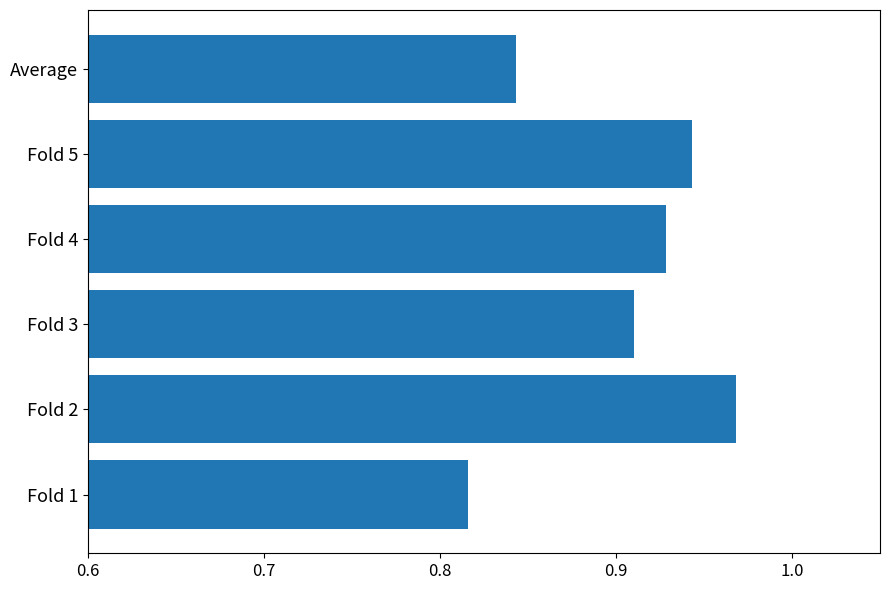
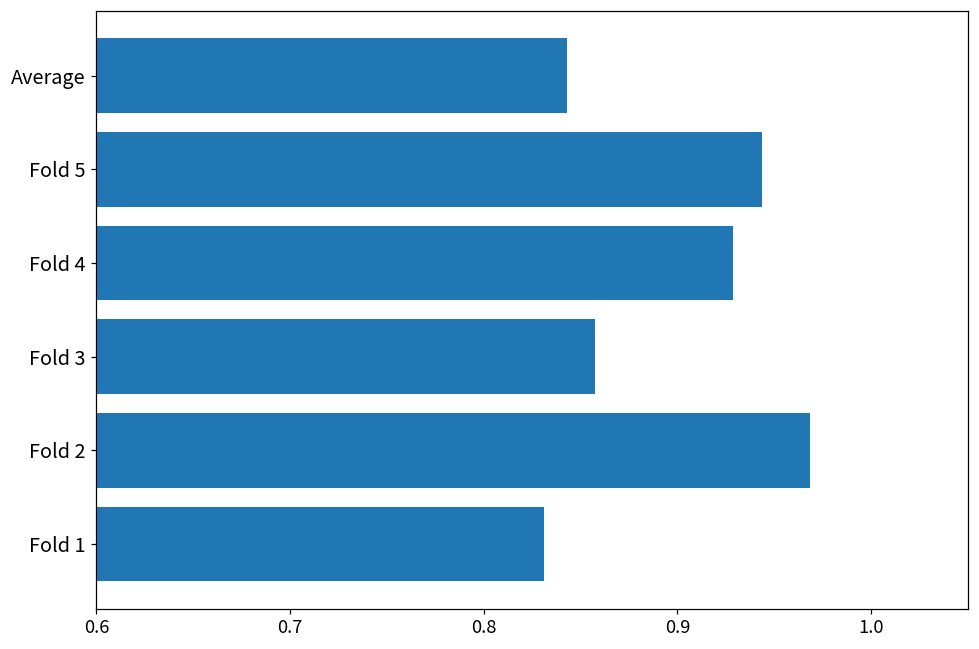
  {
    "Average": 0.843,
    "Fold 5": 0.944,
    "Fold 4": 0.928,
-   "Fold 3": 0.910,
+   "Fold 3": 0.857,
    "Fold 2": 0.968,
-   "Fold 1": 0.816
+   "Fold 1": 0.831
  }
